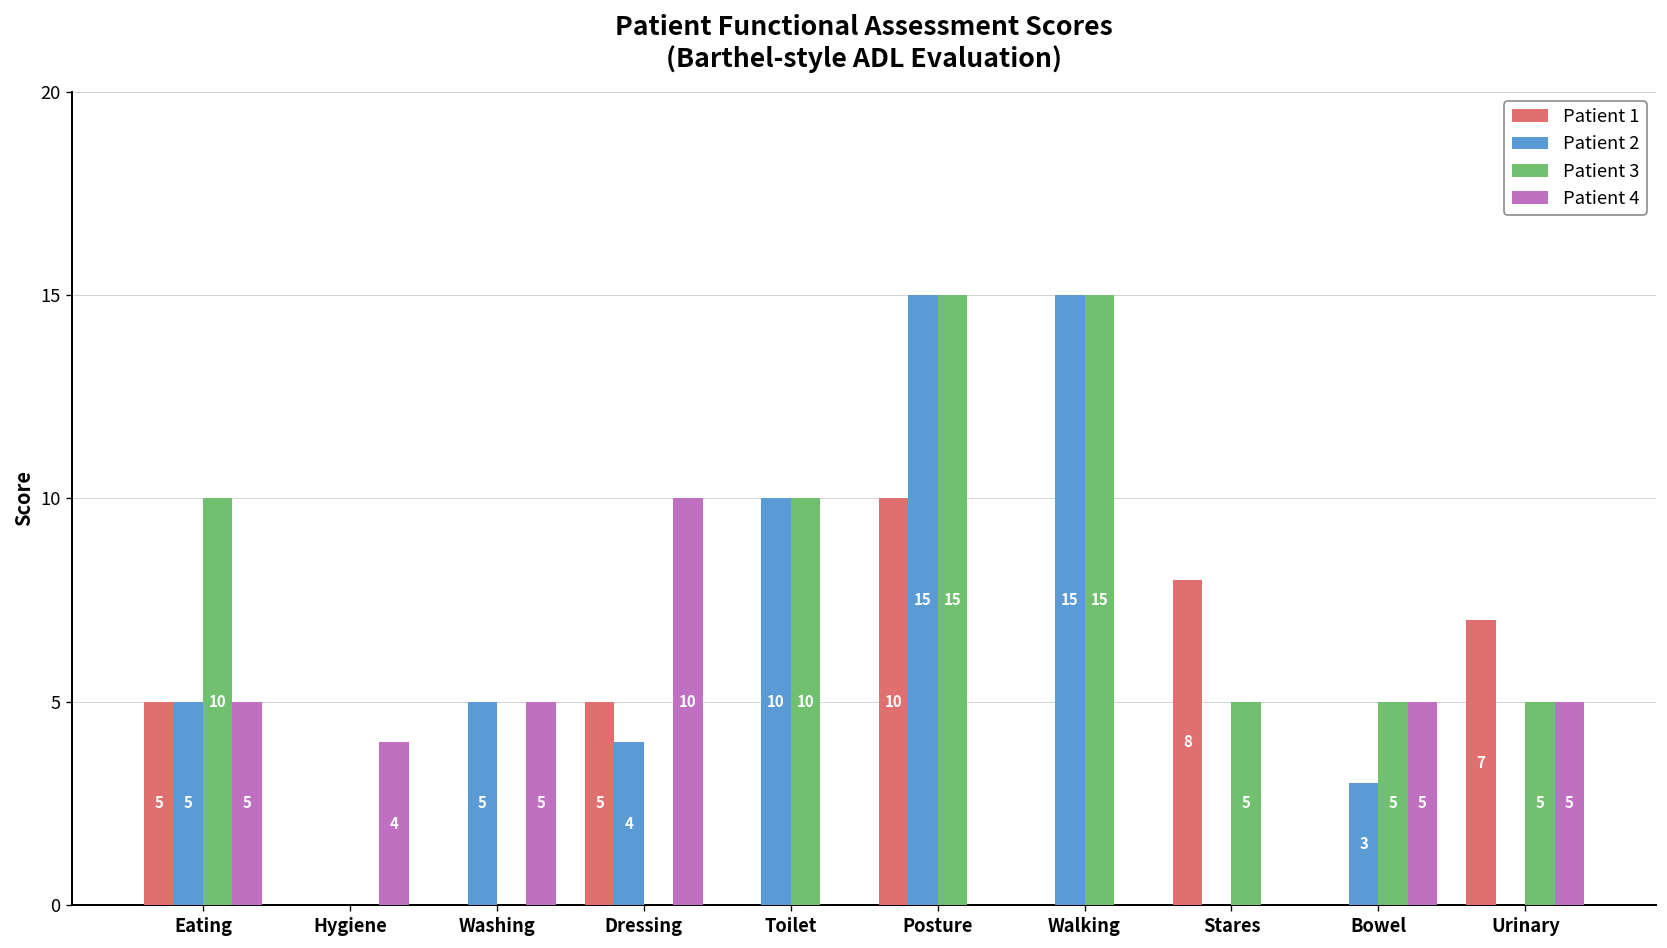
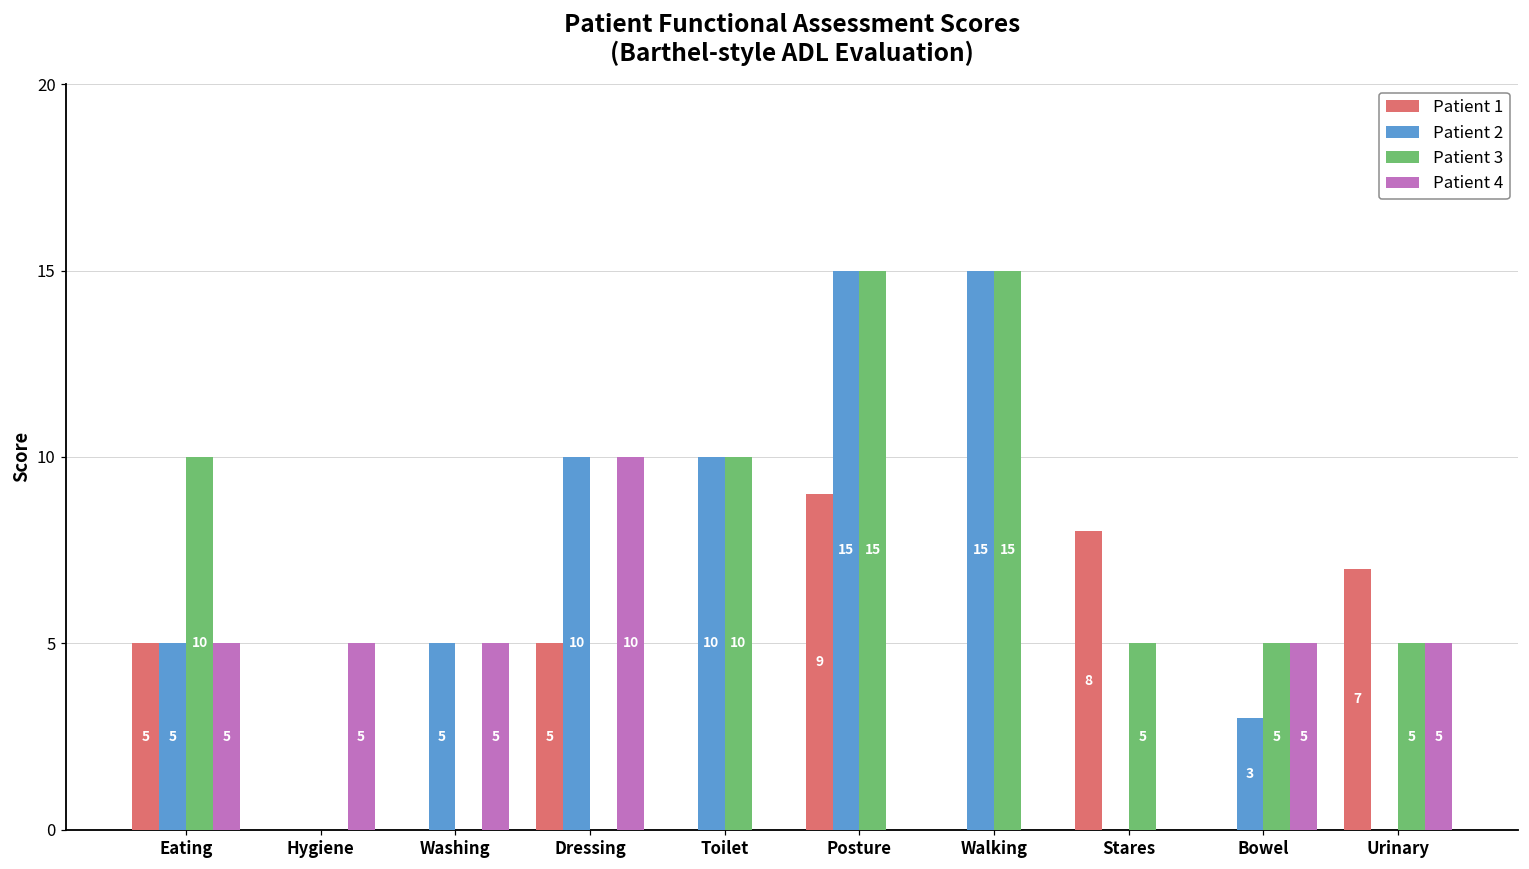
  {
    "Patient 1": {
      "Eating": 5,
      "Dressing": 5,
-     "Posture": 10,
+     "Posture": 9,
      "Stares": 8,
      "Urinary": 7
    },
    "Patient 2": {
      "Eating": 5,
      "Washing": 5,
-     "Dressing": 4,
+     "Dressing": 10,
      "Toilet": 10,
      "Posture": 15,
      "Walking": 15,
      "Bowel": 3
    },
    "Patient 3": {
      "Eating": 10,
      "Toilet": 10,
      "Posture": 15,
      "Walking": 15,
      "Stares": 5,
      "Bowel": 5,
      "Urinary": 5
    },
    "Patient 4": {
      "Eating": 5,
-     "Hygiene": 4,
+     "Hygiene": 5,
      "Washing": 5,
      "Dressing": 10,
      "Bowel": 5,
      "Urinary": 5
    }
  }
